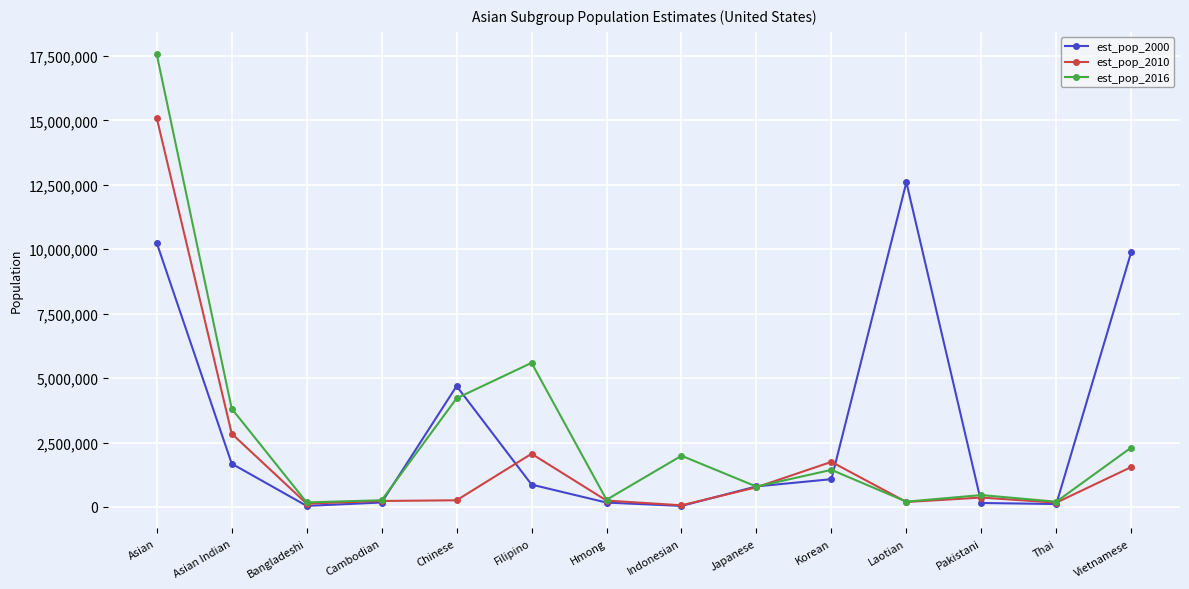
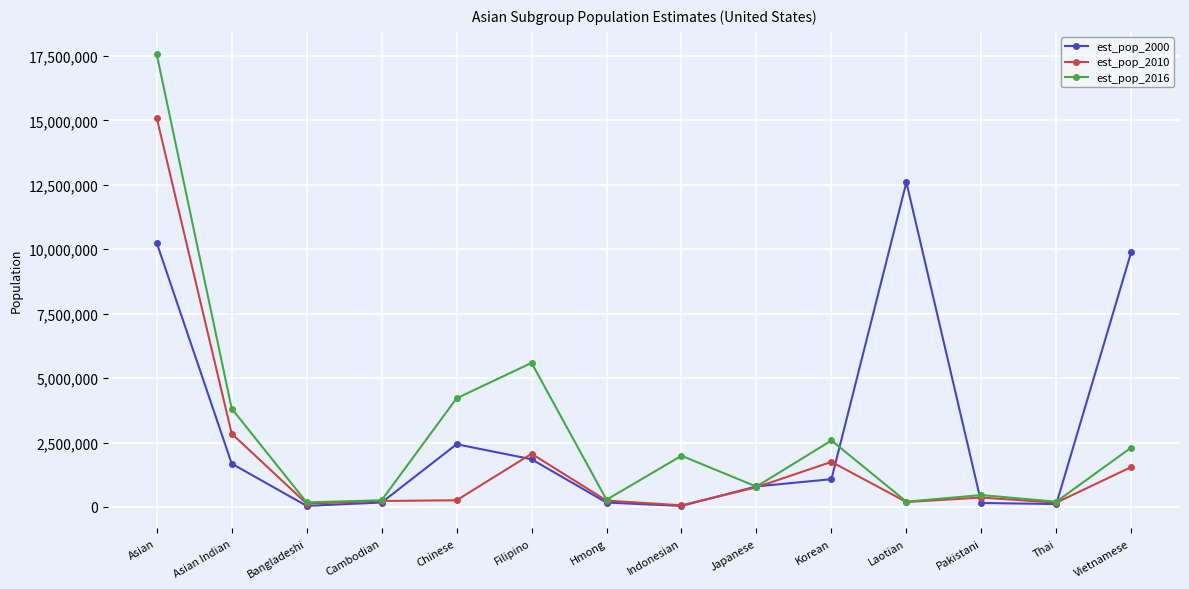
  {
    "est_pop_2000": {
      "Asian": "10,200,000",
      "Asian Indian": "1,700,000",
-     "Chinese": "4,700,000",
-     "Filipino": "900,000",
+     "Chinese": "2,400,000",
+     "Filipino": "1,900,000",
      "Korean": "1,100,000",
      "Laotian": "12,600,000",
      "Pakistani": "200,000",
      "Vietnamese": "9,900,000"
    },
    "est_pop_2010": {
      "Asian": "15,100,000",
      "Asian Indian": "2,800,000",
      "Chinese": "300,000",
      "Filipino": "2,100,000",
      "Korean": "1,700,000",
      "Vietnamese": "1,500,000"
    },
    "est_pop_2016": {
      "Asian": "17,600,000",
      "Asian Indian": "3,800,000",
      "Chinese": "4,200,000",
      "Filipino": "5,600,000",
      "Indonesian": "2,000,000",
-     "Korean": "1,400,000",
+     "Korean": "2,600,000",
      "Vietnamese": "2,300,000"
    }
  }
